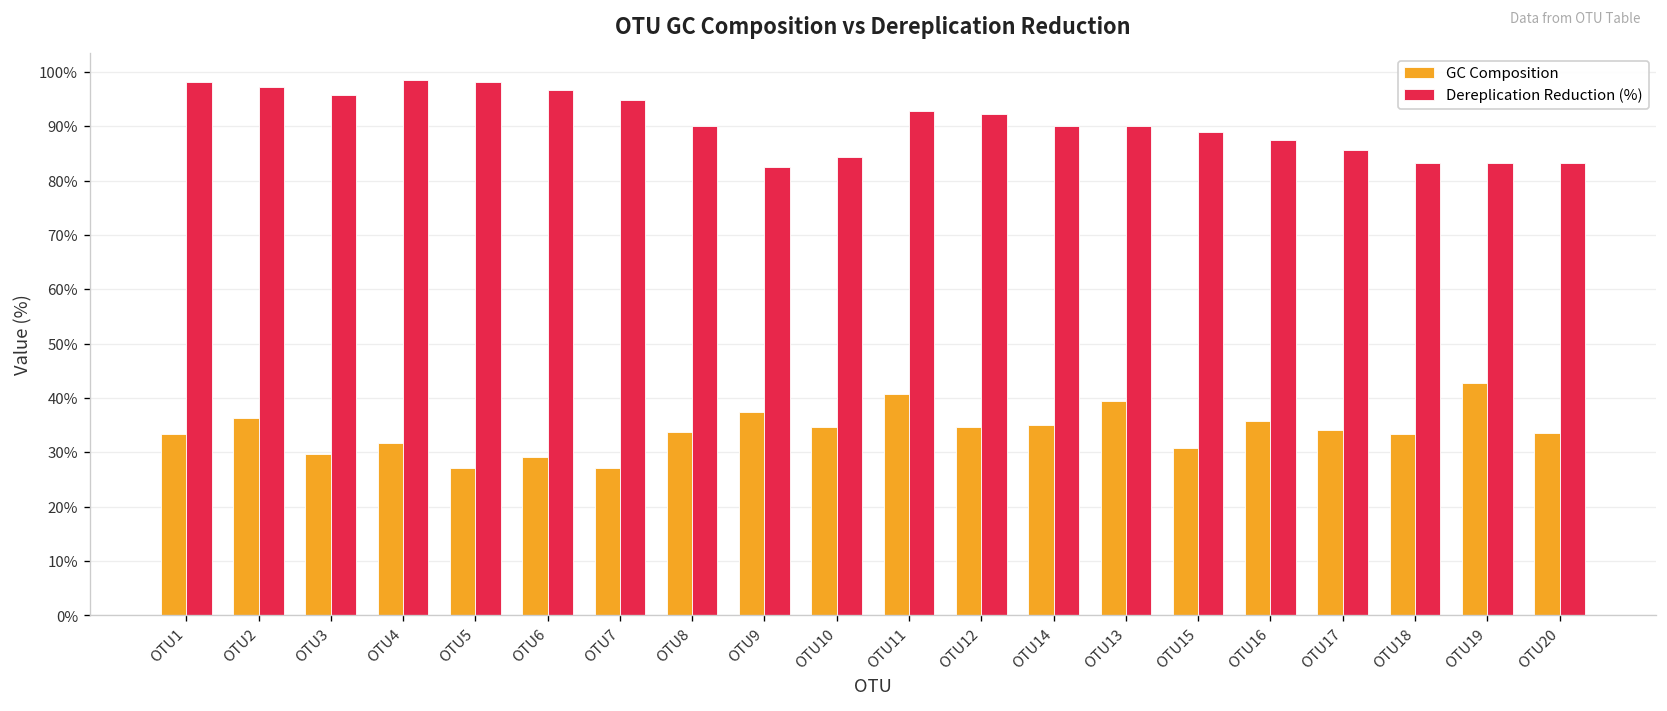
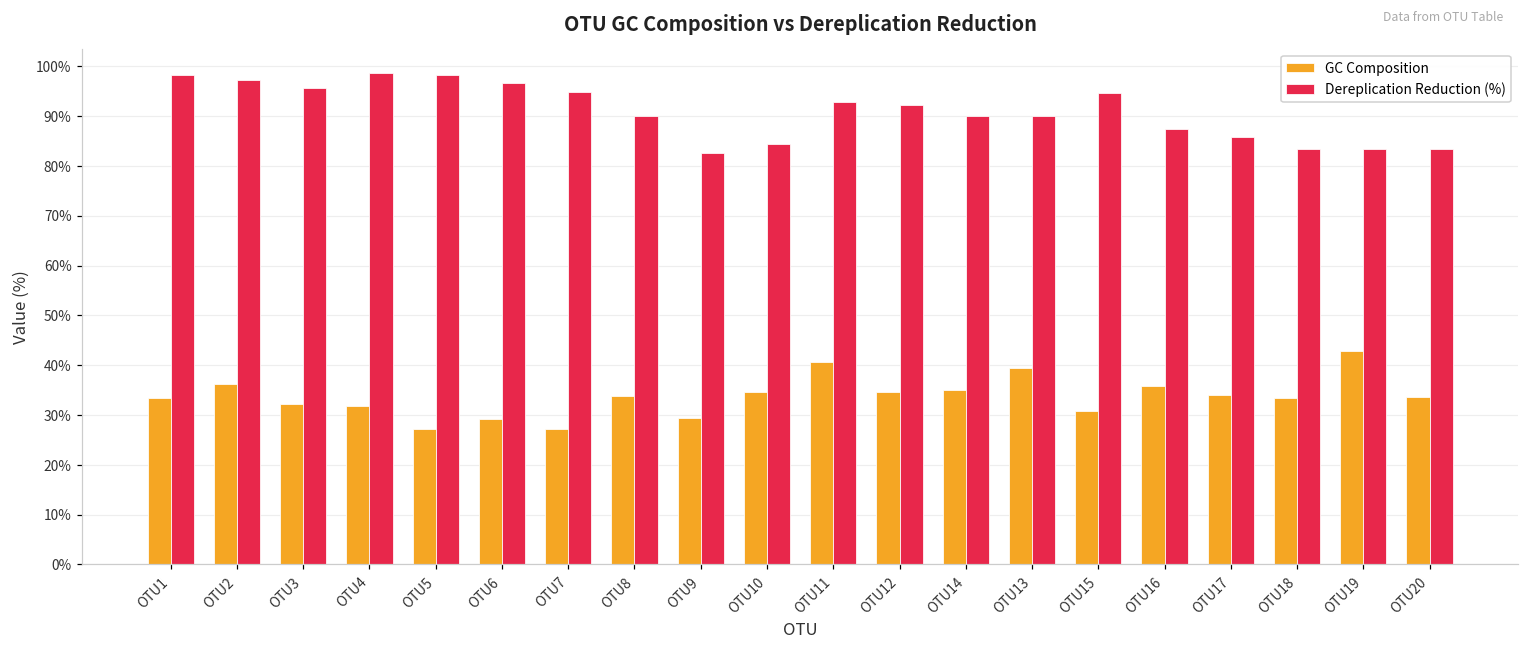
  {
    "GC Composition": {
      "OTU1": "33%",
      "OTU2": "36%",
-     "OTU3": "30%",
+     "OTU3": "32%",
      "OTU4": "32%",
      "OTU5": "27%",
      "OTU6": "29%",
      "OTU7": "27%",
      "OTU8": "34%",
-     "OTU9": "37%",
+     "OTU9": "29%",
      "OTU10": "35%",
      "OTU11": "41%",
      "OTU12": "35%",
      "OTU14": "35%",
      "OTU13": "40%",
      "OTU15": "31%",
      "OTU16": "36%",
      "OTU17": "34%",
      "OTU18": "33%",
      "OTU19": "43%",
      "OTU20": "34%"
    },
    "Dereplication Reduction (%)": {
      "OTU1": "98%",
      "OTU2": "97%",
      "OTU3": "96%",
      "OTU4": "99%",
      "OTU5": "98%",
      "OTU6": "97%",
      "OTU7": "95%",
      "OTU8": "90%",
      "OTU9": "83%",
      "OTU10": "84%",
      "OTU11": "93%",
      "OTU12": "92%",
      "OTU14": "90%",
      "OTU13": "90%",
-     "OTU15": "89%",
+     "OTU15": "95%",
      "OTU16": "88%",
      "OTU17": "86%",
      "OTU18": "83%",
      "OTU19": "83%",
      "OTU20": "83%"
    }
  }
